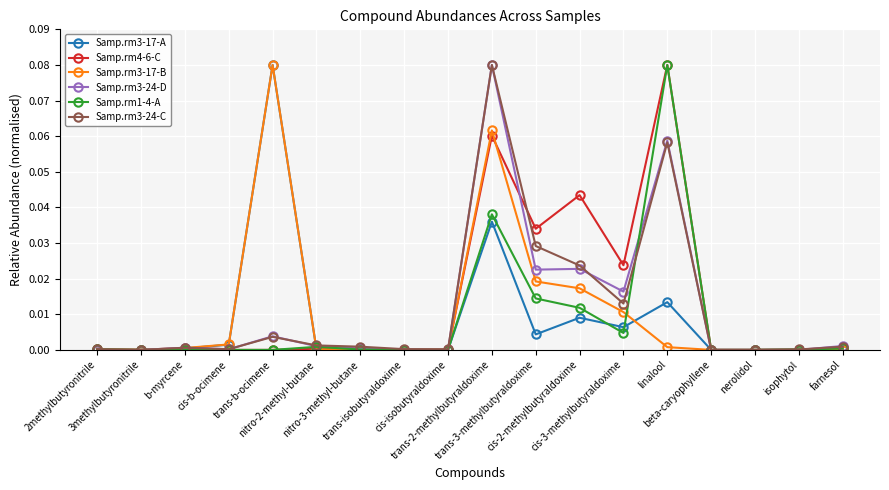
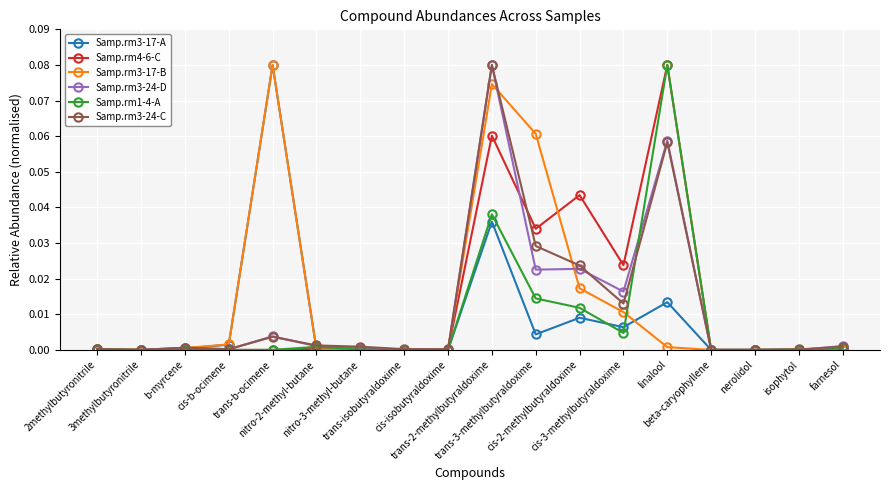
  {
    "Samp.rm3-17-A": {
      "trans-2-methylbutyraldoxime": 0.036,
      "trans-3-methylbutyraldoxime": 0.004,
      "cis-2-methylbutyraldoxime": 0.009,
      "cis-3-methylbutyraldoxime": 0.006,
      "linalool": 0.013
    },
    "Samp.rm4-6-C": {
      "trans-2-methylbutyraldoxime": 0.060,
      "trans-3-methylbutyraldoxime": 0.034,
      "cis-2-methylbutyraldoxime": 0.043,
      "cis-3-methylbutyraldoxime": 0.024
    },
    "Samp.rm3-17-B": {
-     "trans-2-methylbutyraldoxime": 0.062,
-     "trans-3-methylbutyraldoxime": 0.019,
+     "trans-2-methylbutyraldoxime": 0.075,
+     "trans-3-methylbutyraldoxime": 0.061,
      "cis-2-methylbutyraldoxime": 0.017,
      "cis-3-methylbutyraldoxime": 0.011,
      "linalool": 0.001
    },
    "Samp.rm3-24-D": {
      "trans-3-methylbutyraldoxime": 0.023,
      "cis-2-methylbutyraldoxime": 0.023,
      "cis-3-methylbutyraldoxime": 0.016
    },
    "Samp.rm1-4-A": {
      "trans-2-methylbutyraldoxime": 0.038,
      "trans-3-methylbutyraldoxime": 0.014,
      "cis-2-methylbutyraldoxime": 0.012,
      "cis-3-methylbutyraldoxime": 0.005
    },
    "Samp.rm3-24-C": {
      "trans-3-methylbutyraldoxime": 0.029,
      "cis-2-methylbutyraldoxime": 0.024,
      "cis-3-methylbutyraldoxime": 0.013
    }
  }
